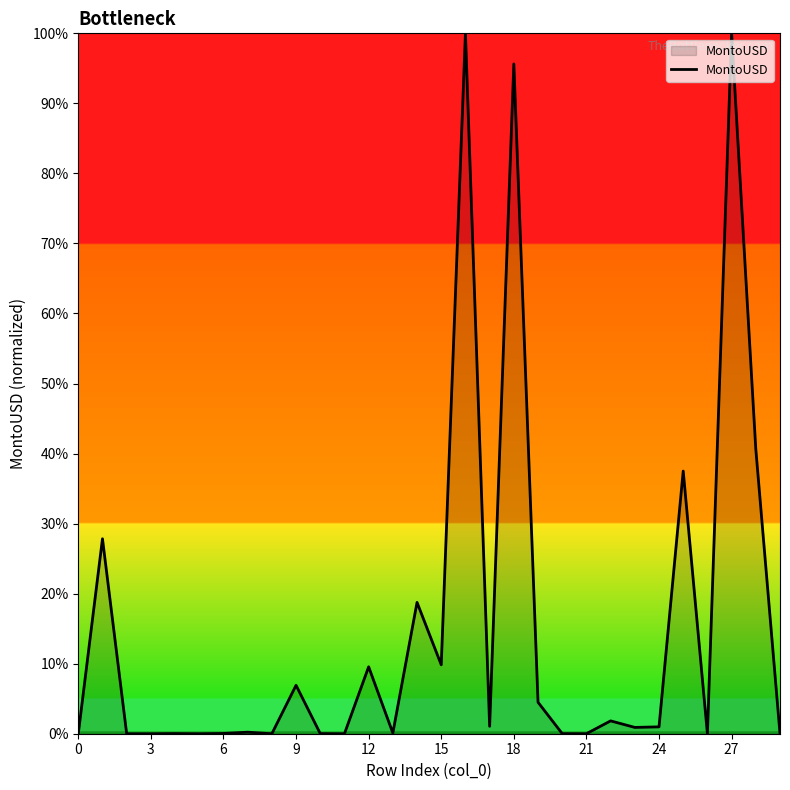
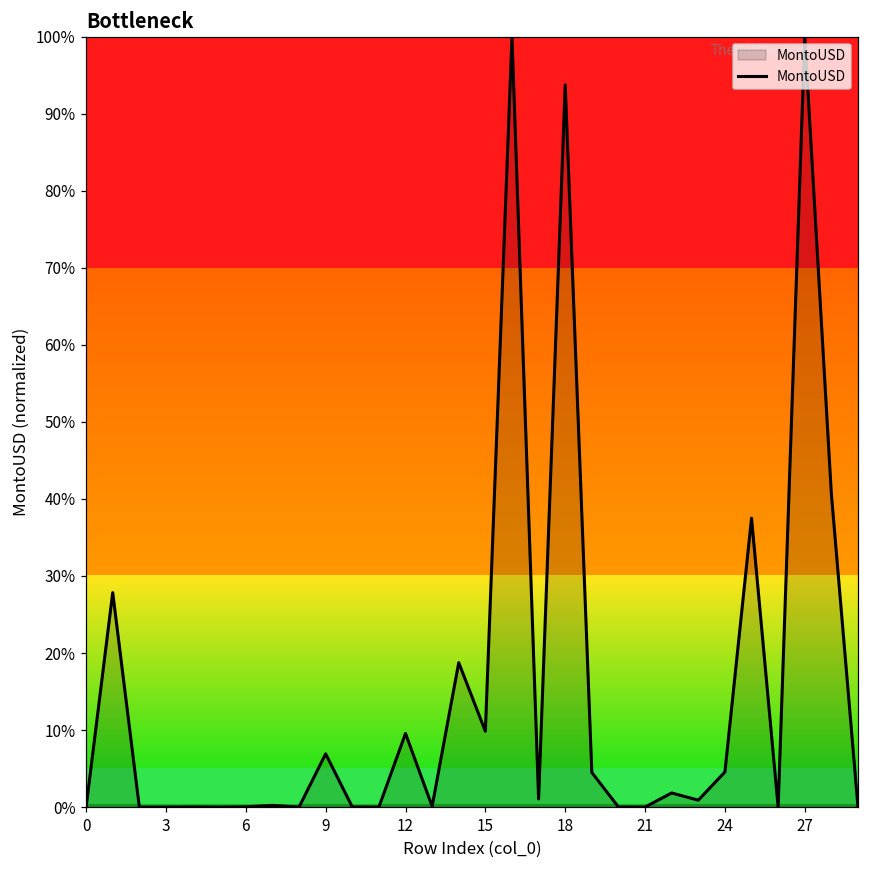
  {
    "0": "0%",
    "3": "0%",
    "6": "0%",
    "9": "7%",
    "12": "10%",
    "15": "10%",
-   "18": "96%",
+   "18": "94%",
    "21": "0%",
-   "24": "1%",
+   "24": "5%",
    "27": "100%"
  }
